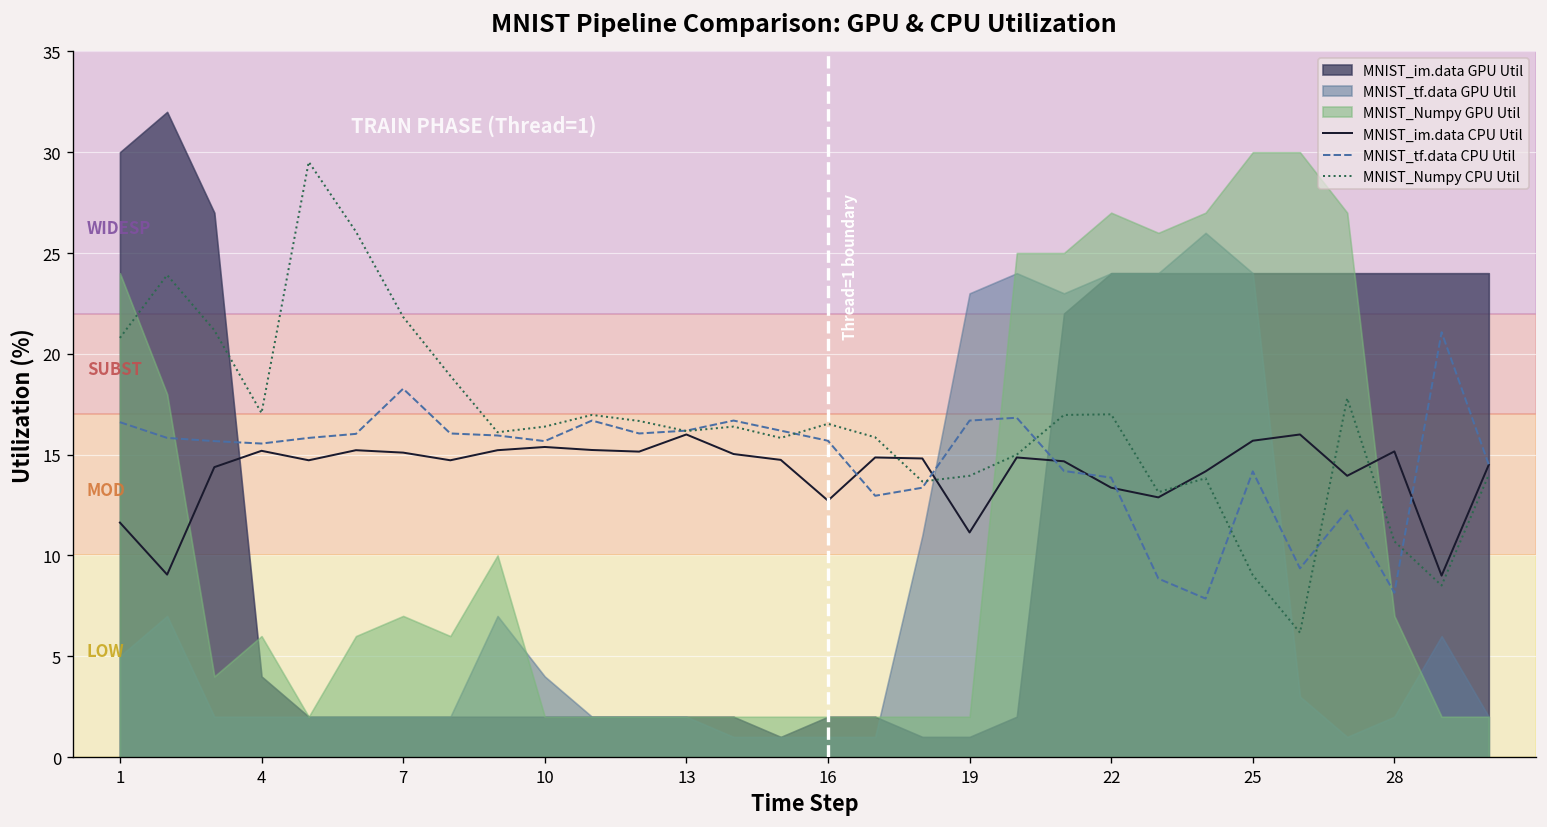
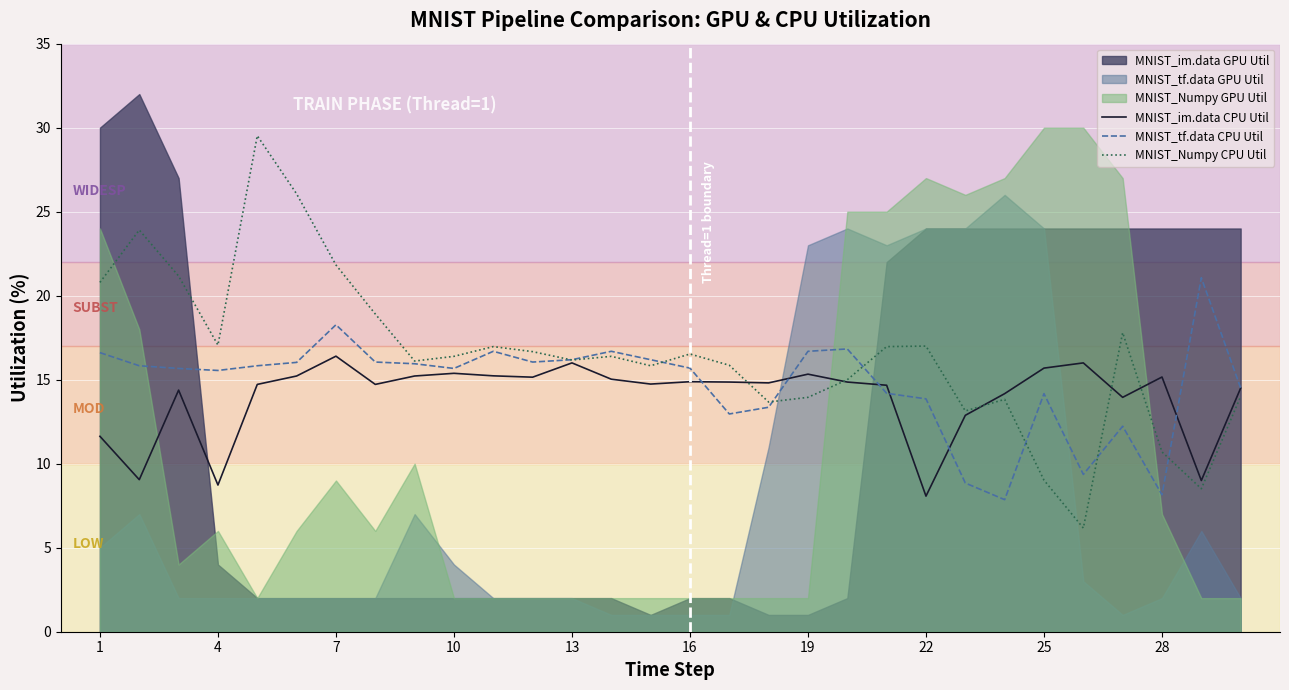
  {
    "MNIST_im.data CPU Util": {
      "1": 11.6,
-     "4": 15.2,
-     "7": 15.1,
+     "4": 8.7,
+     "7": 16.4,
      "10": 15.4,
      "13": 16.0,
-     "16": 12.7,
-     "19": 11.1,
-     "22": 13.4,
+     "16": 14.9,
+     "19": 15.3,
+     "22": 8.1,
      "25": 15.7,
      "28": 15.2
    },
    "MNIST_Numpy GPU Util": {
      "1": 24,
      "4": 6,
-     "7": 7,
+     "7": 9,
      "19": 2,
      "22": 27,
      "25": 30,
      "28": 7
    }
  }
